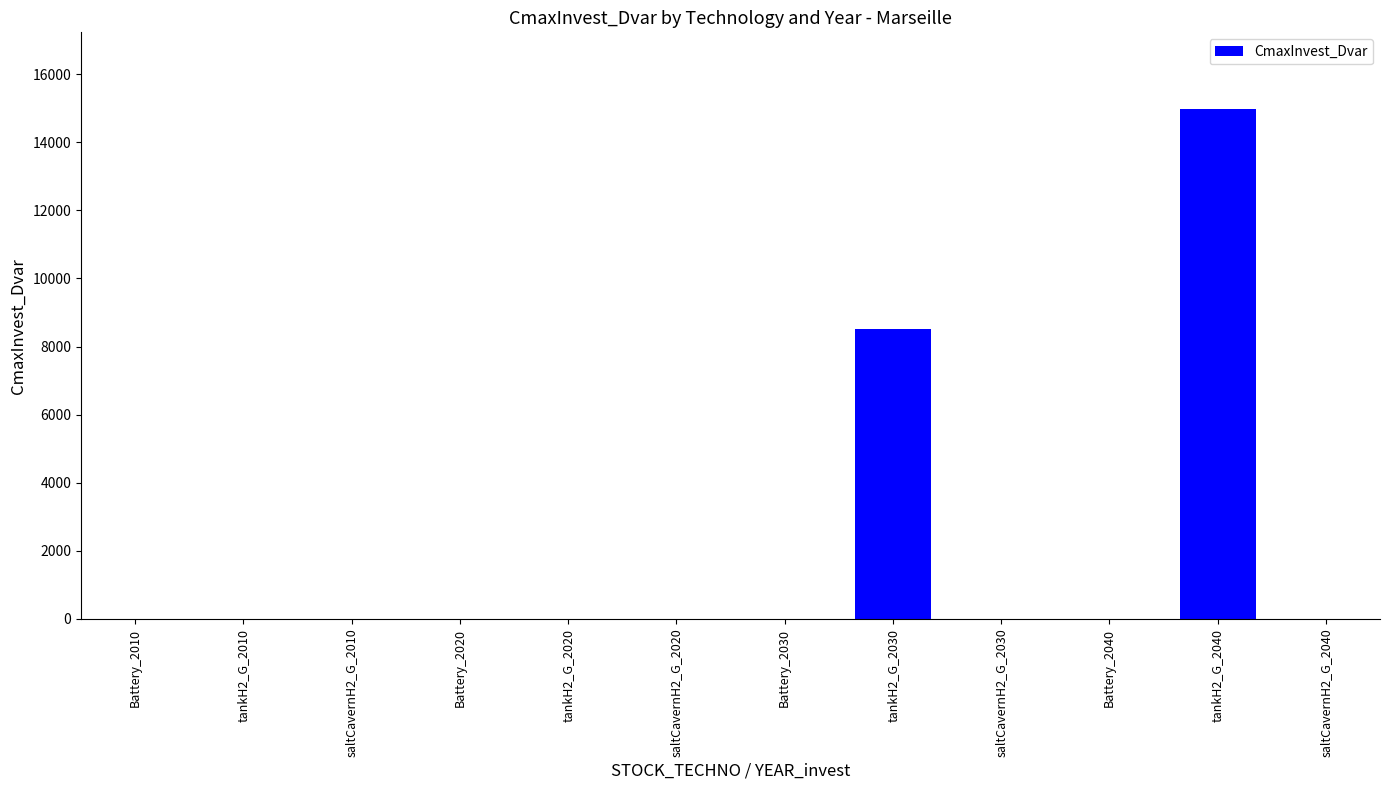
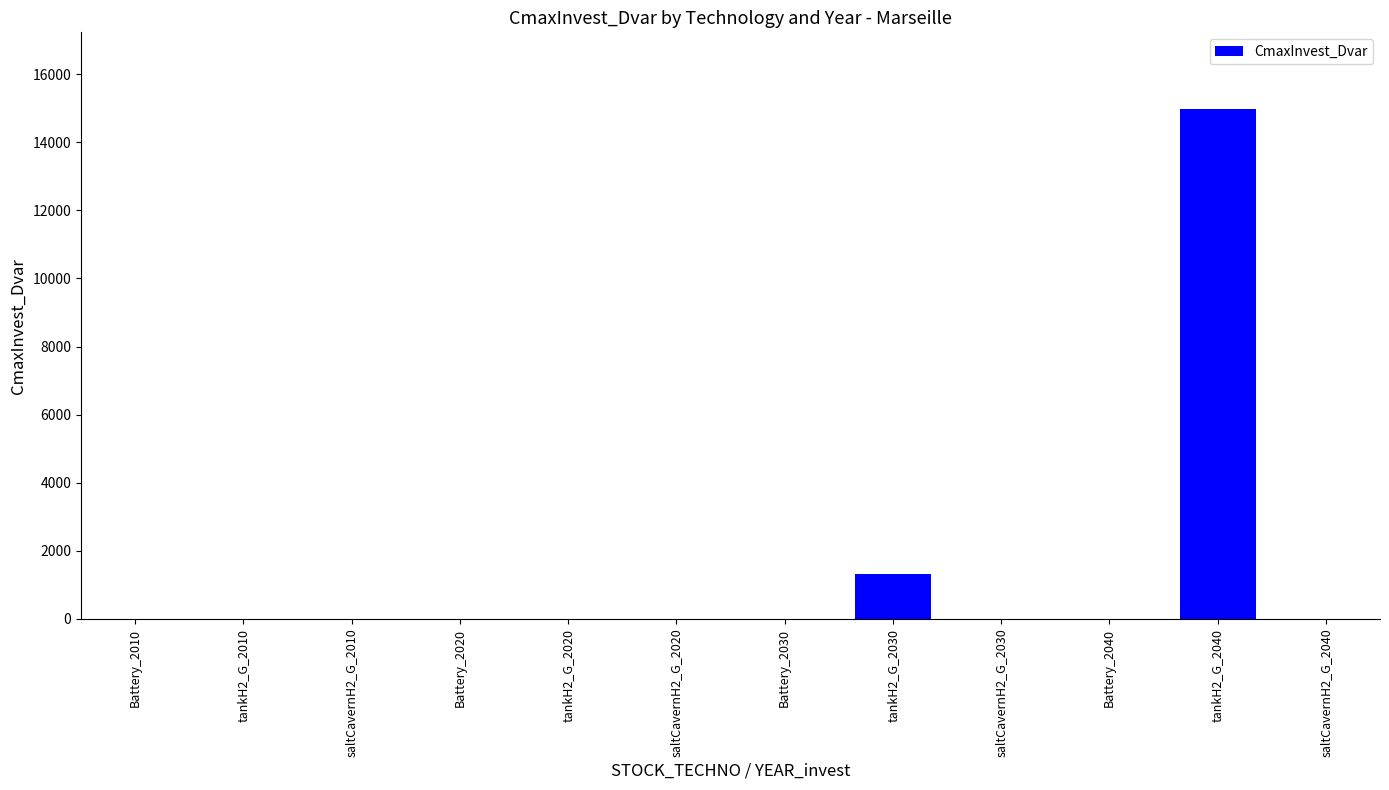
  {
    "Battery_2010": 0,
    "tankH2_G_2010": 0,
    "saltCavernH2_G_2010": 0,
    "Battery_2020": 0,
    "tankH2_G_2020": 0,
    "saltCavernH2_G_2020": 0,
    "Battery_2030": 0,
-   "tankH2_G_2030": 8500,
+   "tankH2_G_2030": 1300,
    "saltCavernH2_G_2030": 0,
    "Battery_2040": 0,
    "tankH2_G_2040": 15000,
    "saltCavernH2_G_2040": 0
  }
